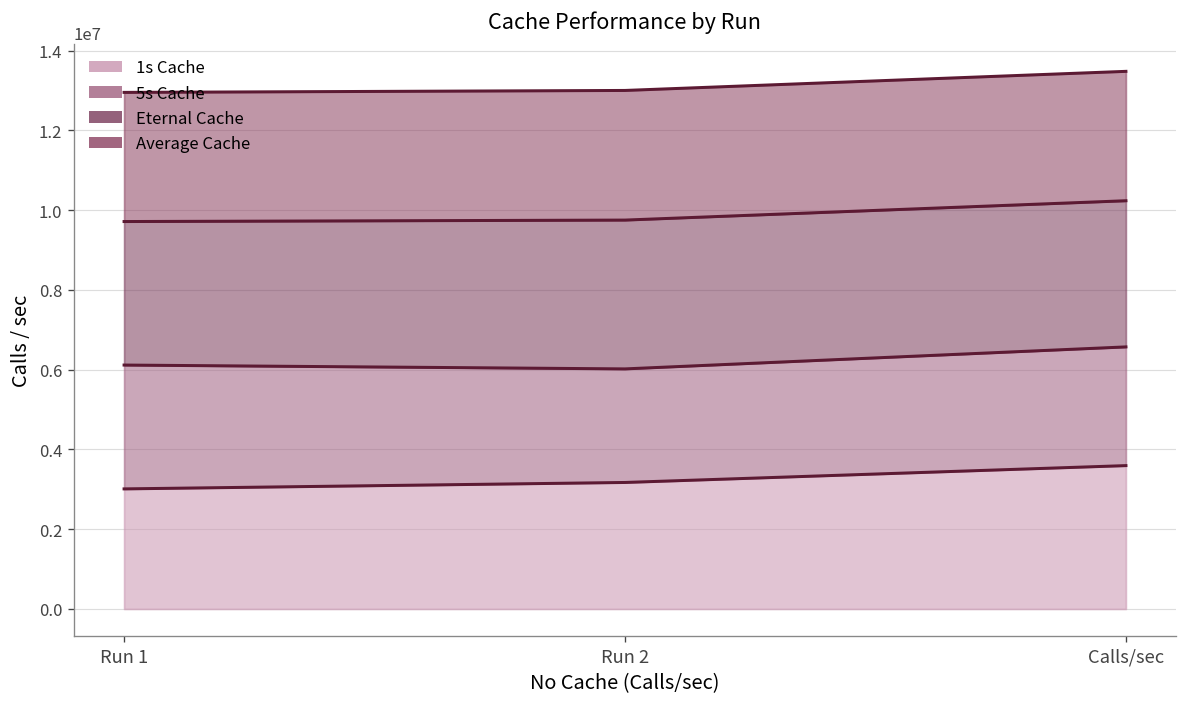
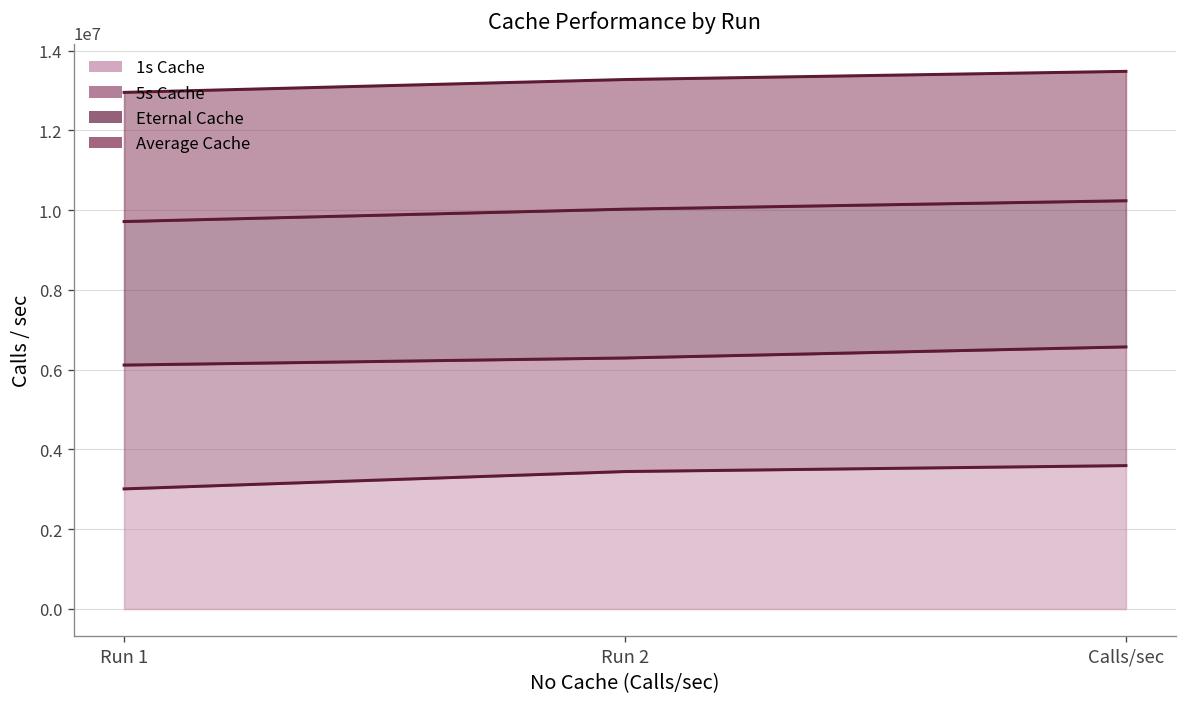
  {
    "1s Cache": {
      "Run 1": 3000000,
-     "Run 2": 3200000,
+     "Run 2": 3400000,
      "Calls/sec": 3600000
    }
  }
